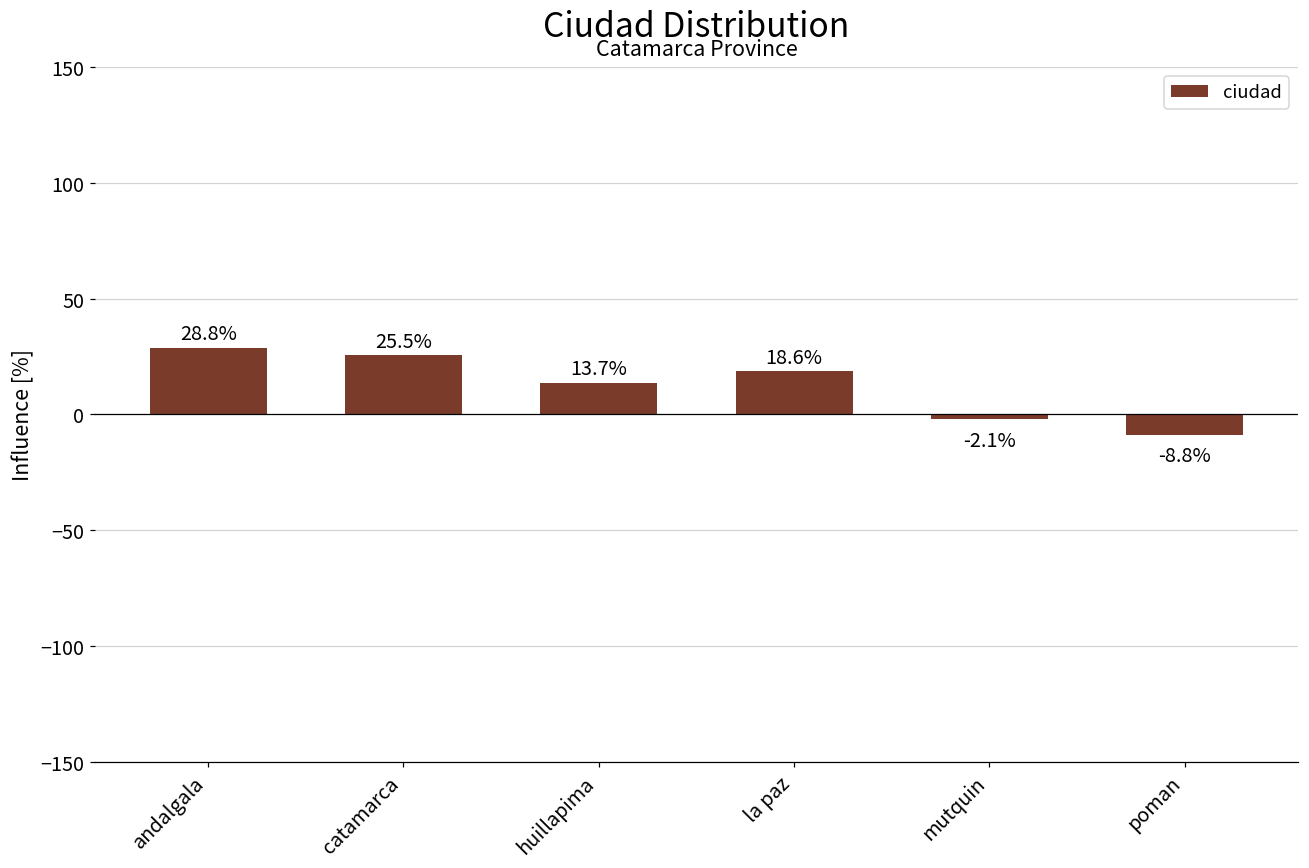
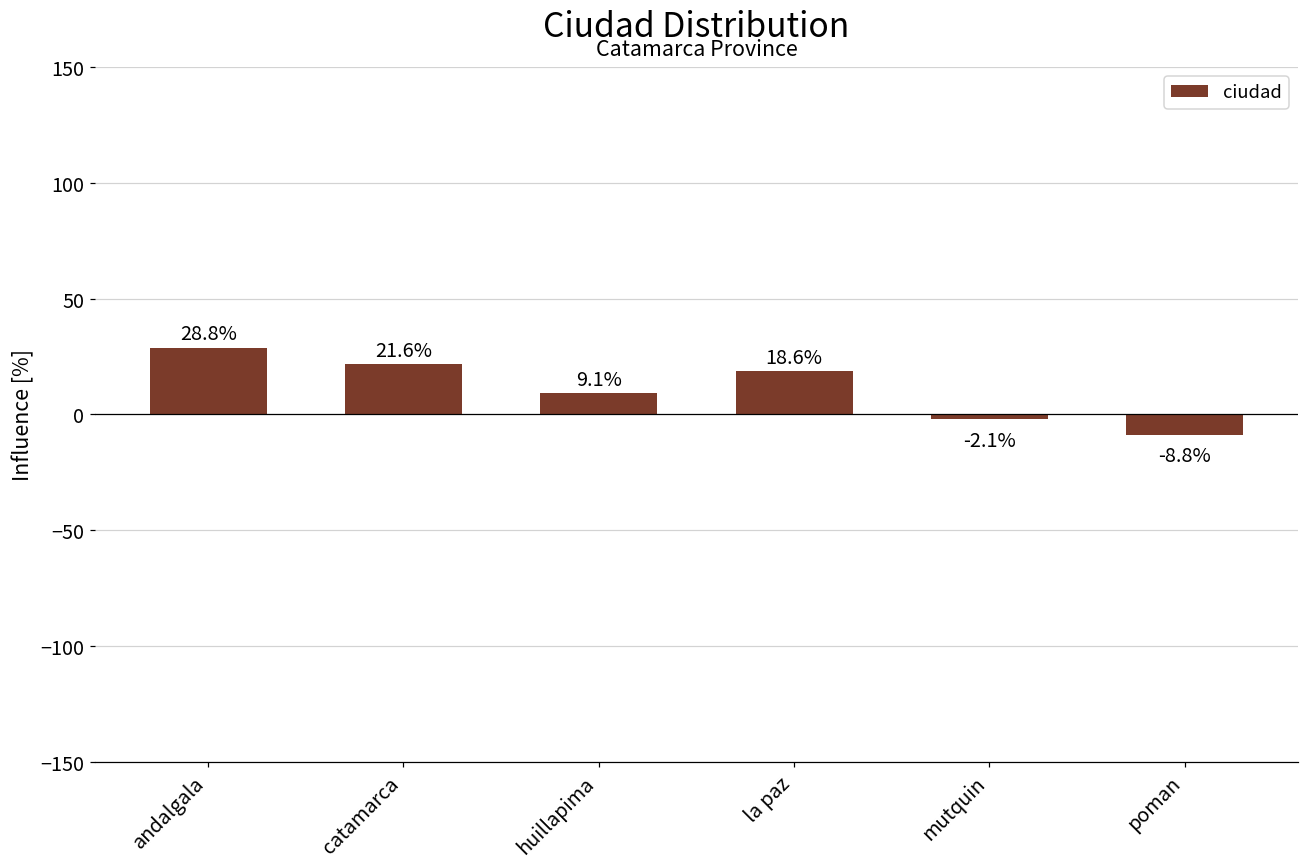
  {
    "andalgala": "28.8%",
-   "catamarca": "25.5%",
-   "huillapima": "13.7%",
+   "catamarca": "21.6%",
+   "huillapima": "9.1%",
    "la paz": "18.6%",
    "mutquin": "-2.1%",
    "poman": "-8.8%"
  }
